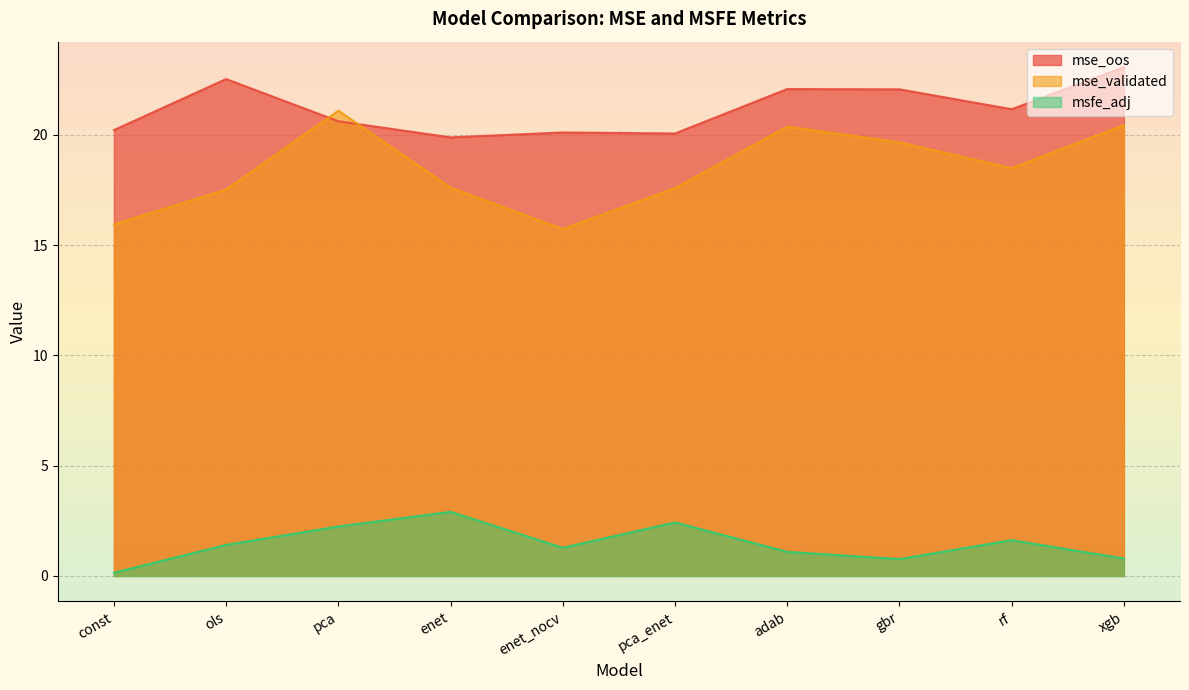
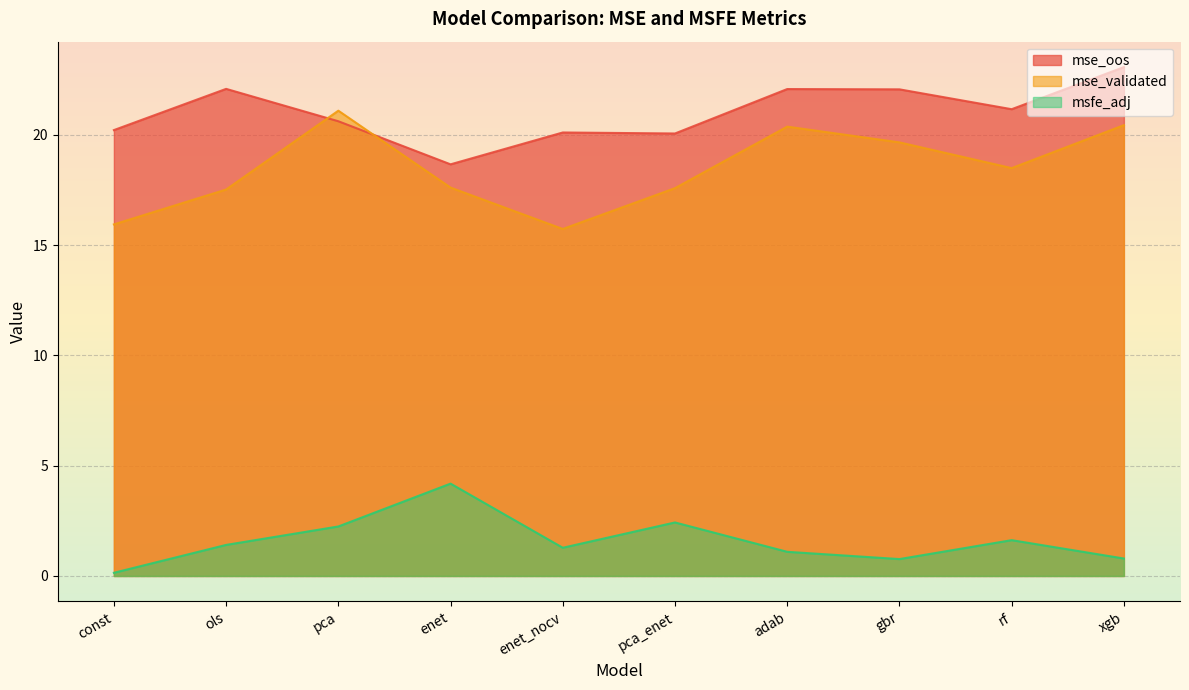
  {
    "mse_oos": {
      "const": 20.2,
-     "ols": 22.5,
+     "ols": 22.1,
      "pca": 20.6,
-     "enet": 19.9,
+     "enet": 18.7,
      "enet_nocv": 20.1,
      "pca_enet": 20.1,
      "adab": 22.1,
      "gbr": 22.1,
      "rf": 21.2
    },
    "mse_validated": {
      "const": 15.9,
      "ols": 17.5,
      "pca": 21.1,
      "enet": 17.6,
      "enet_nocv": 15.7,
      "pca_enet": 17.6,
      "adab": 20.4,
      "gbr": 19.7,
      "rf": 18.5,
      "xgb": 20.4
    },
    "msfe_adj": {
      "const": 0.1,
      "ols": 1.4,
      "pca": 2.2,
-     "enet": 2.9,
+     "enet": 4.2,
      "enet_nocv": 1.3,
      "pca_enet": 2.4,
      "adab": 1.1,
      "gbr": 0.8,
      "rf": 1.6,
      "xgb": 0.8
    }
  }
